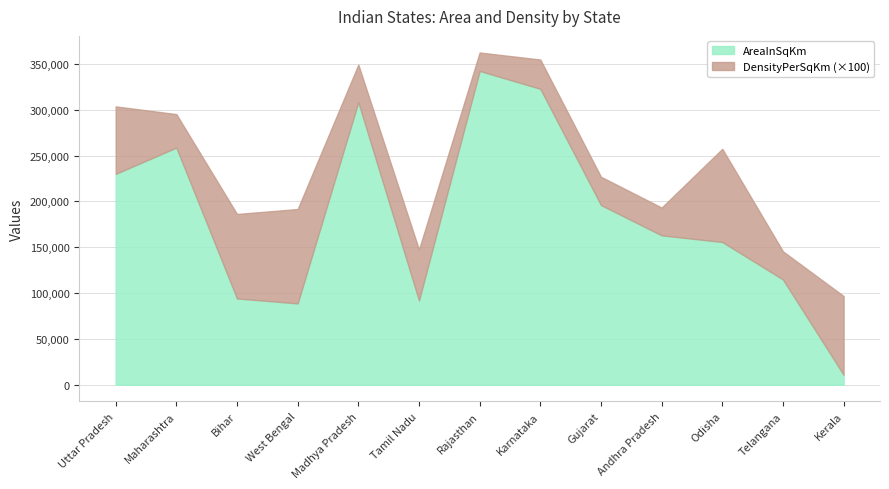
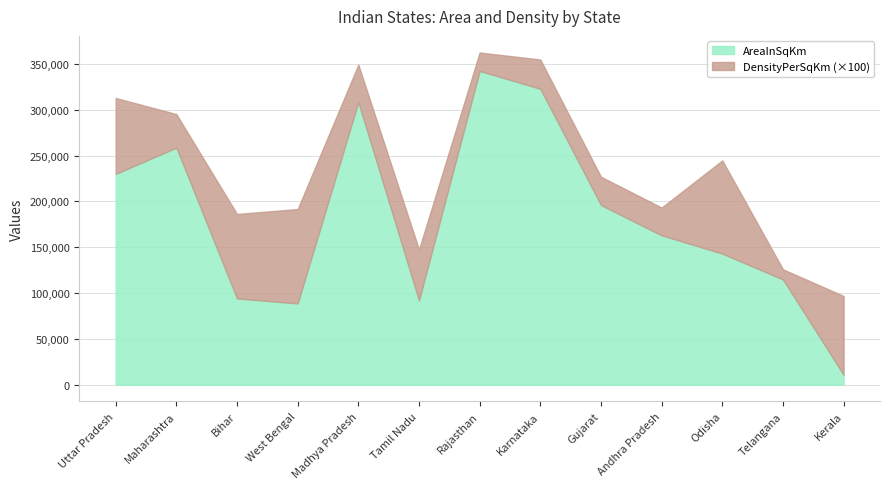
  {
    "AreaInSqKm": {
      "Uttar Pradesh": "230,000",
      "Maharashtra": "260,000",
      "Bihar": "90,000",
      "West Bengal": "90,000",
      "Madhya Pradesh": "310,000",
      "Tamil Nadu": "90,000",
      "Rajasthan": "340,000",
      "Karnataka": "320,000",
      "Gujarat": "200,000",
      "Andhra Pradesh": "160,000",
-     "Odisha": "160,000",
+     "Odisha": "140,000",
      "Telangana": "110,000",
      "Kerala": "10,000"
    },
    "DensityPerSqKm (×100)": {
-     "Uttar Pradesh": "70,000",
+     "Uttar Pradesh": "80,000",
      "Maharashtra": "40,000",
      "Bihar": "90,000",
      "West Bengal": "100,000",
      "Madhya Pradesh": "40,000",
      "Tamil Nadu": "60,000",
      "Rajasthan": "20,000",
      "Karnataka": "30,000",
      "Gujarat": "30,000",
      "Andhra Pradesh": "30,000",
      "Odisha": "100,000",
-     "Telangana": "30,000",
+     "Telangana": "10,000",
      "Kerala": "90,000"
    }
  }
